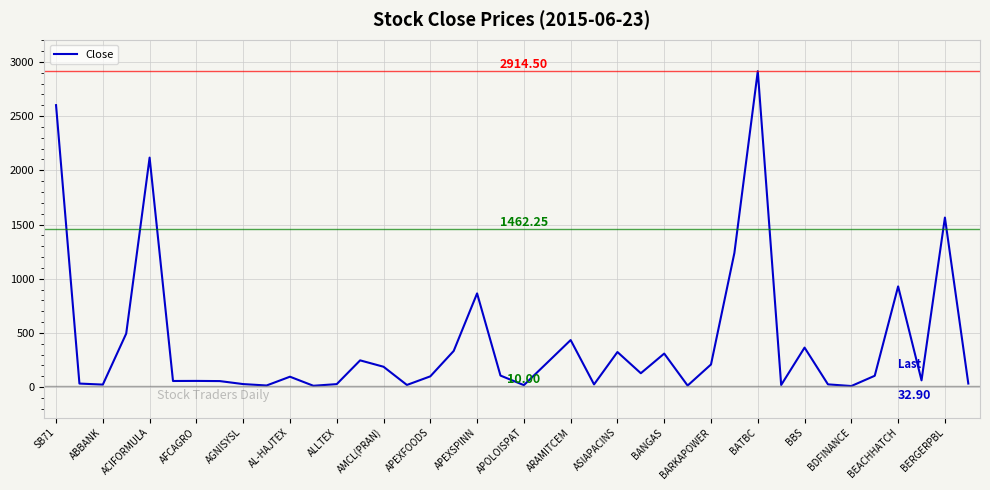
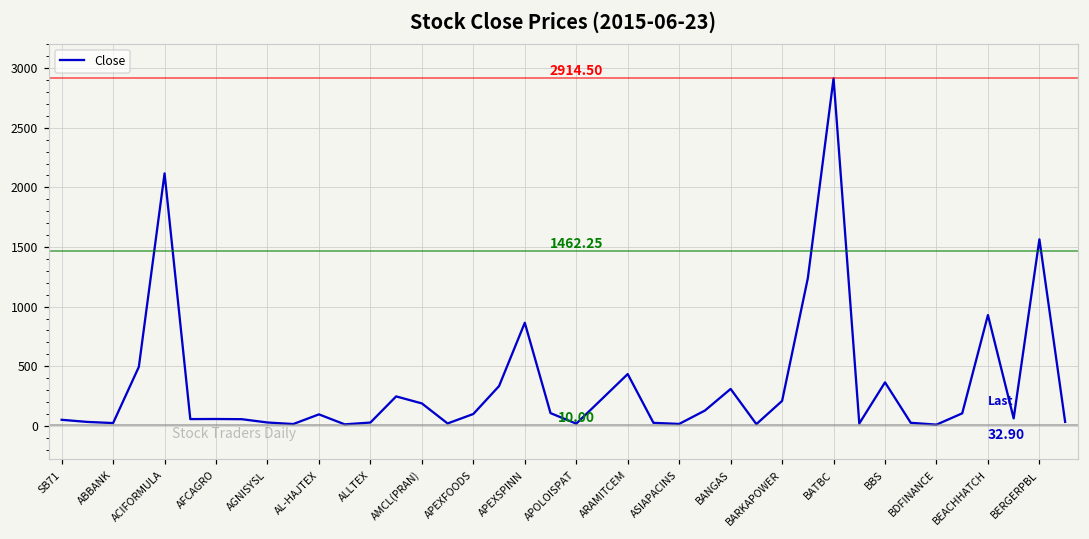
  {
-   "SB71": 2600,
+   "SB71": 50,
    "ABBANK": 20,
    "ACIFORMULA": 2120,
    "AFCAGRO": 60,
    "AGNISYSL": 30,
    "AL-HAJTEX": 100,
    "ALLTEX": 30,
    "AMCL(PRAN)": 190,
    "APEXFOODS": 100,
    "APEXSPINN": 860,
    "ARAMITCEM": 430,
-   "ASIAPACINS": 320,
+   "ASIAPACINS": 20,
    "BANGAS": 310,
    "BARKAPOWER": 210,
    "BATBC": 2910,
    "BBS": 360,
    "BDFINANCE": 10,
    "BEACHHATCH": 930,
    "BERGERPBL": 1560
  }
